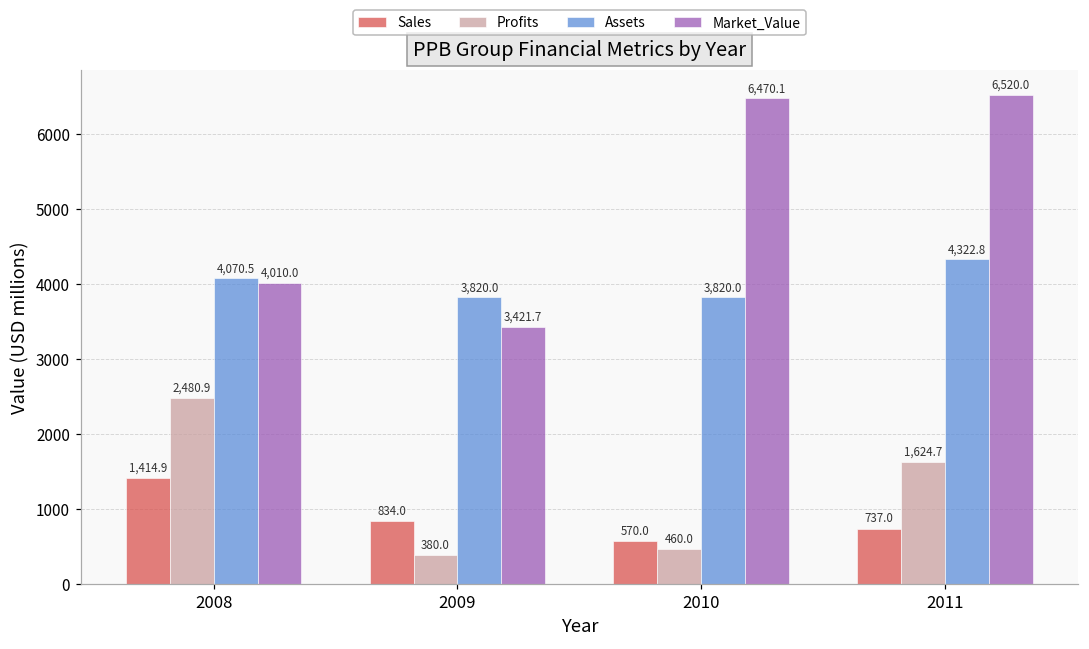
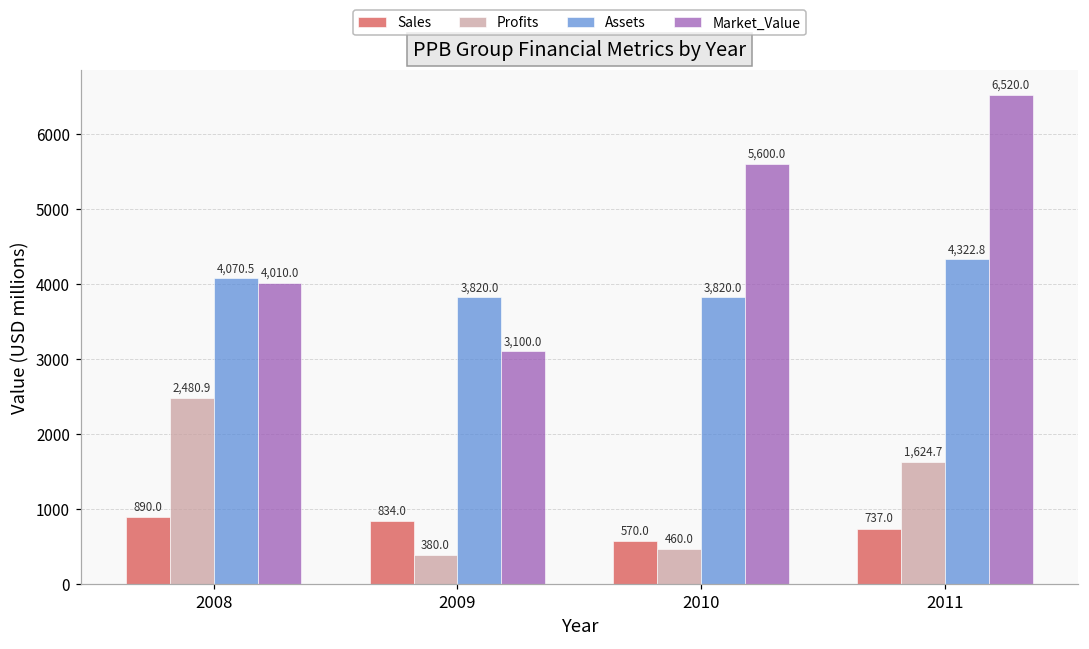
  {
    "Sales": {
-     "2008": "1,414.9",
+     "2008": "890.0",
      "2009": "834.0",
      "2010": "570.0",
      "2011": "737.0"
    },
    "Profits": {
      "2008": "2,480.9",
      "2009": "380.0",
      "2010": "460.0",
      "2011": "1,624.7"
    },
    "Assets": {
      "2008": "4,070.5",
      "2009": "3,820.0",
      "2010": "3,820.0",
      "2011": "4,322.8"
    },
    "Market_Value": {
      "2008": "4,010.0",
-     "2009": "3,421.7",
-     "2010": "6,470.1",
+     "2009": "3,100.0",
+     "2010": "5,600.0",
      "2011": "6,520.0"
    }
  }
